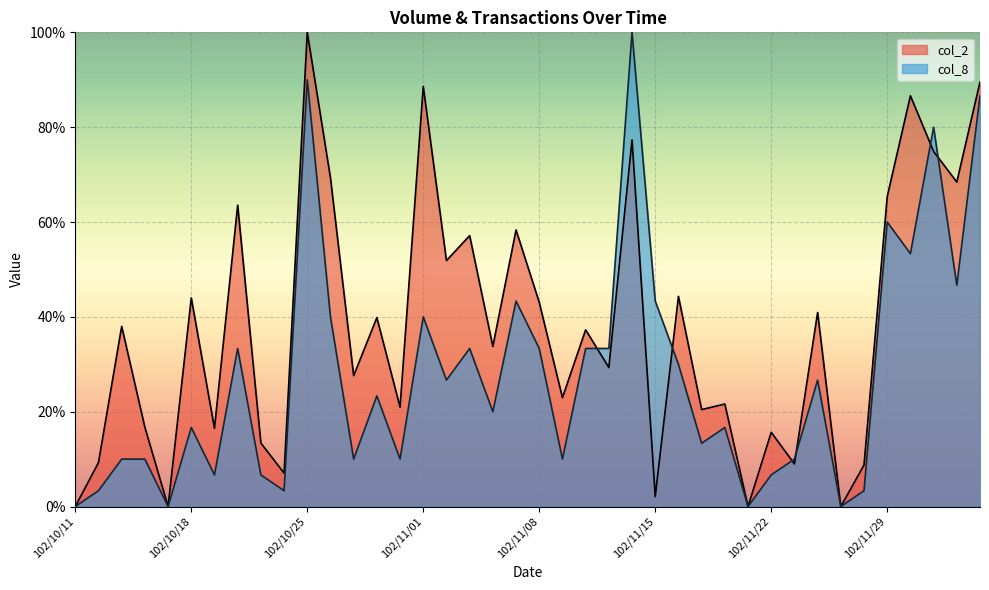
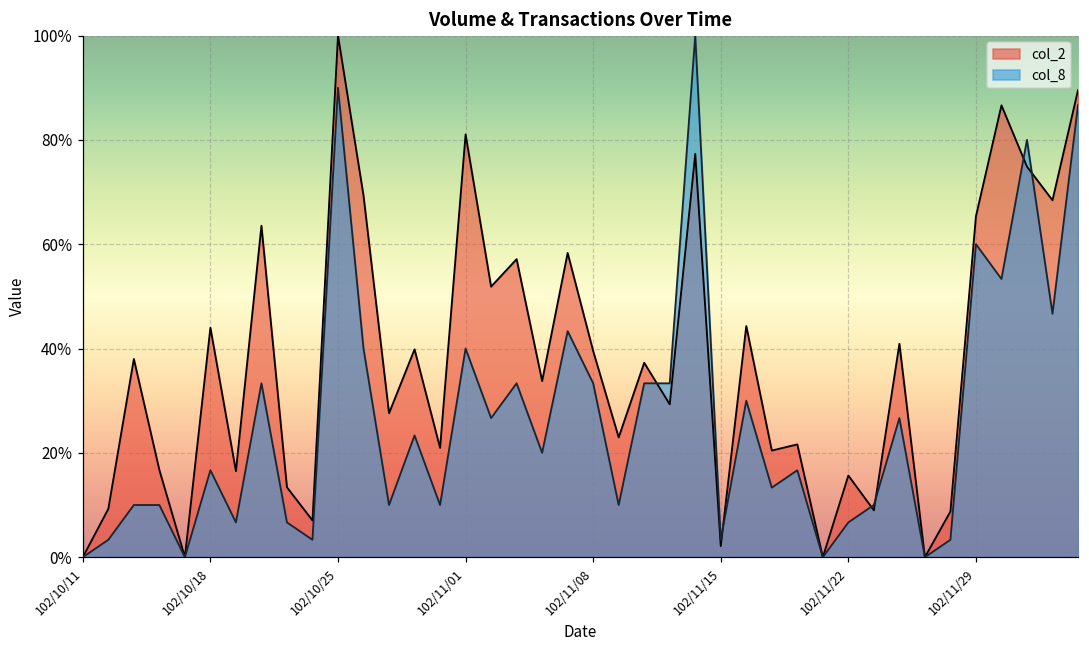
  {
    "col_2": {
      "102/10/18": "44%",
      "102/10/25": "100%",
-     "102/11/01": "89%",
-     "102/11/08": "43%",
+     "102/11/01": "81%",
+     "102/11/08": "40%",
      "102/11/15": "2%",
      "102/11/22": "16%",
      "102/11/29": "65%"
    },
    "col_8": {
      "102/10/18": "17%",
      "102/10/25": "90%",
      "102/11/01": "40%",
      "102/11/08": "33%",
-     "102/11/15": "43%",
+     "102/11/15": "3%",
      "102/11/22": "7%",
      "102/11/29": "60%"
    }
  }
